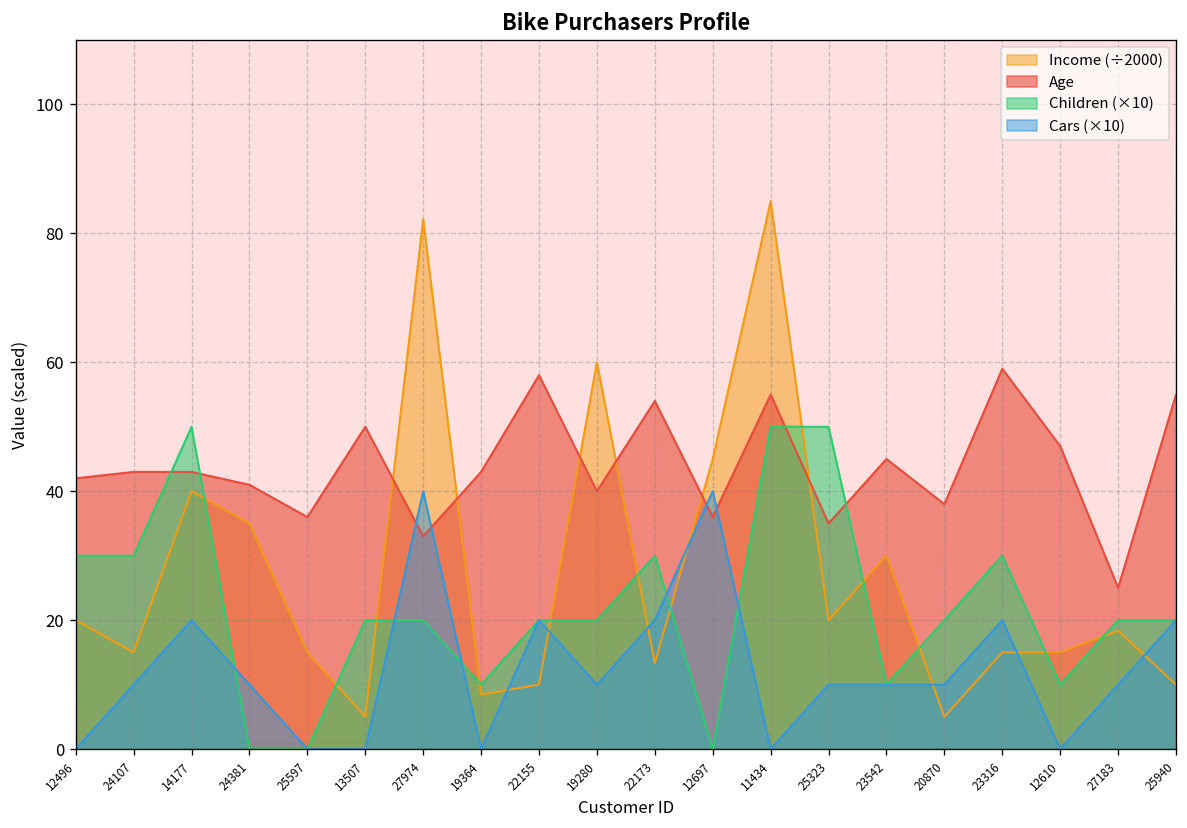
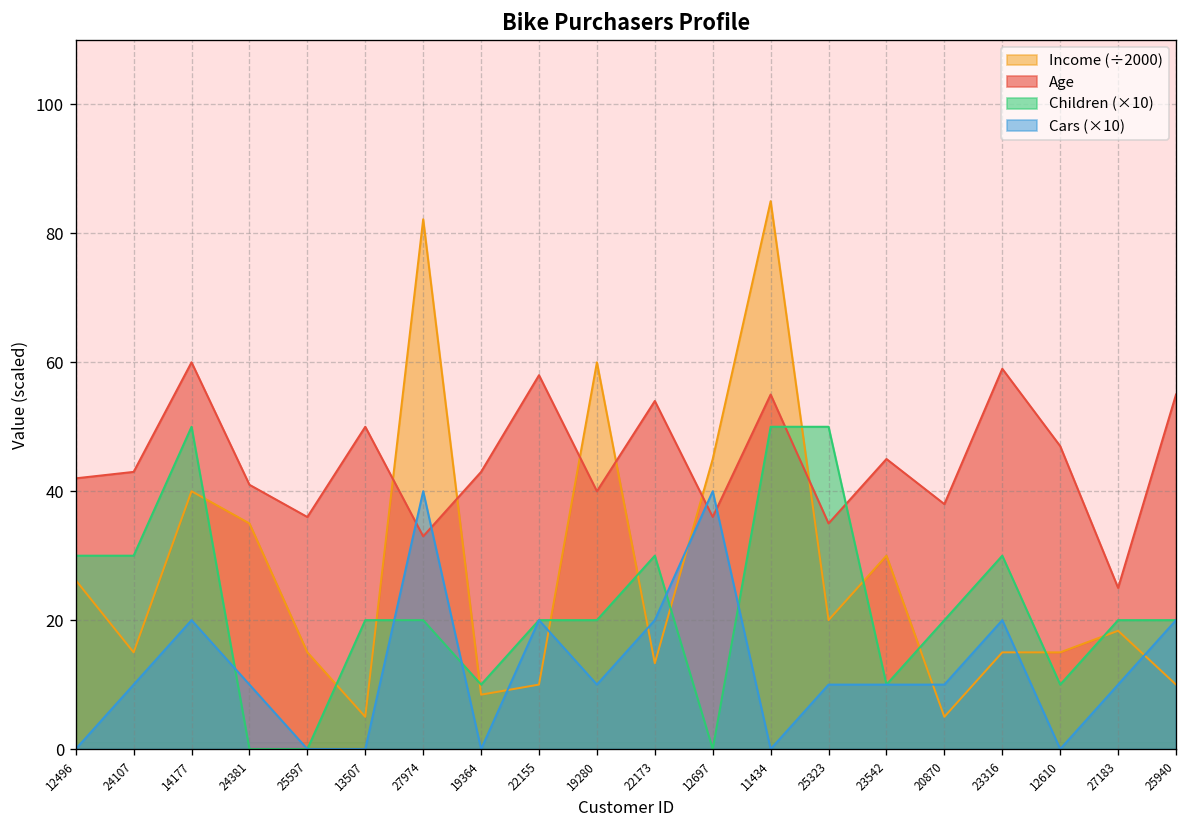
  {
    "Income (÷2000)": {
-     "12496": 20,
+     "12496": 26,
      "24107": 15,
      "14177": 40,
      "24381": 35,
      "25597": 15,
      "13507": 5,
      "27974": 82,
      "19364": 8,
      "22155": 10,
      "19280": 60,
      "22173": 13,
      "12697": 45,
      "11434": 85,
      "25323": 20,
      "23542": 30,
      "20870": 5,
      "23316": 15,
      "12610": 15,
      "27183": 18,
      "25940": 10
    },
    "Age": {
      "12496": 42,
      "24107": 43,
-     "14177": 43,
+     "14177": 60,
      "24381": 41,
      "25597": 36,
      "13507": 50,
      "27974": 33,
      "19364": 43,
      "22155": 58,
      "19280": 40,
      "22173": 54,
      "12697": 36,
      "11434": 55,
      "25323": 35,
      "23542": 45,
      "20870": 38,
      "23316": 59,
      "12610": 47,
      "27183": 25,
      "25940": 55
    },
    "Children (×10)": {
      "12496": 30,
      "24107": 30,
      "14177": 50,
      "24381": 0,
      "13507": 20,
      "27974": 20,
      "19364": 10,
      "19280": 20,
      "22173": 30,
      "12697": 0,
      "11434": 50,
      "25323": 50,
      "20870": 20,
      "23316": 30,
      "12610": 10,
      "27183": 20
    },
    "Cars (×10)": {
      "12496": 0,
      "24107": 10,
      "14177": 20,
      "24381": 10,
      "13507": 0,
      "27974": 40,
      "19364": 0,
      "19280": 10,
      "22173": 20,
      "12697": 40,
      "11434": 0,
      "25323": 10,
      "20870": 10,
      "23316": 20,
      "12610": 0,
      "27183": 10
    }
  }
